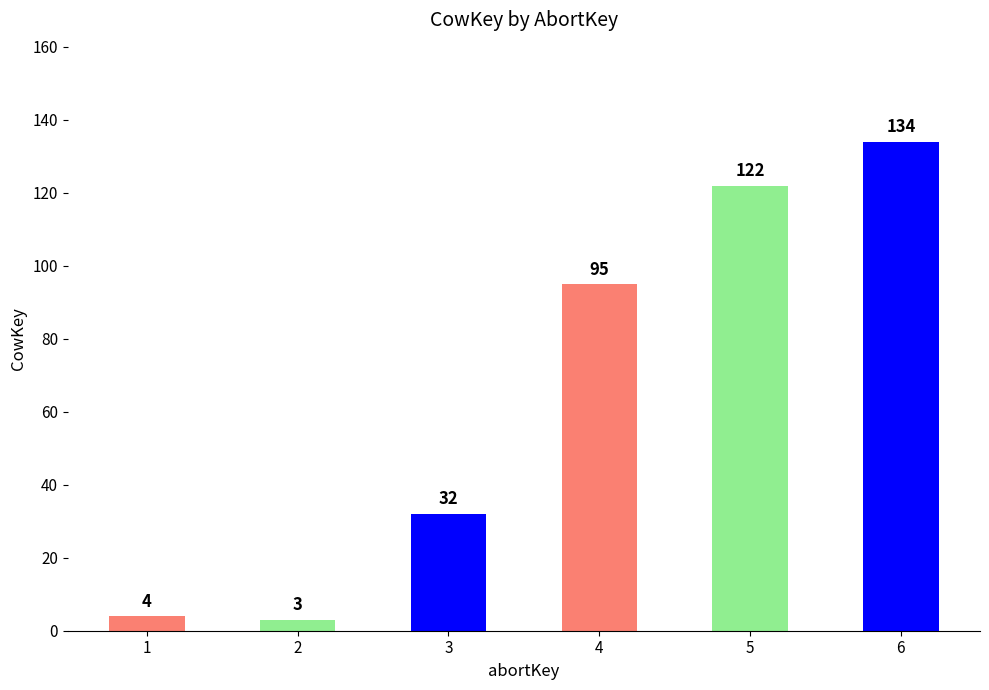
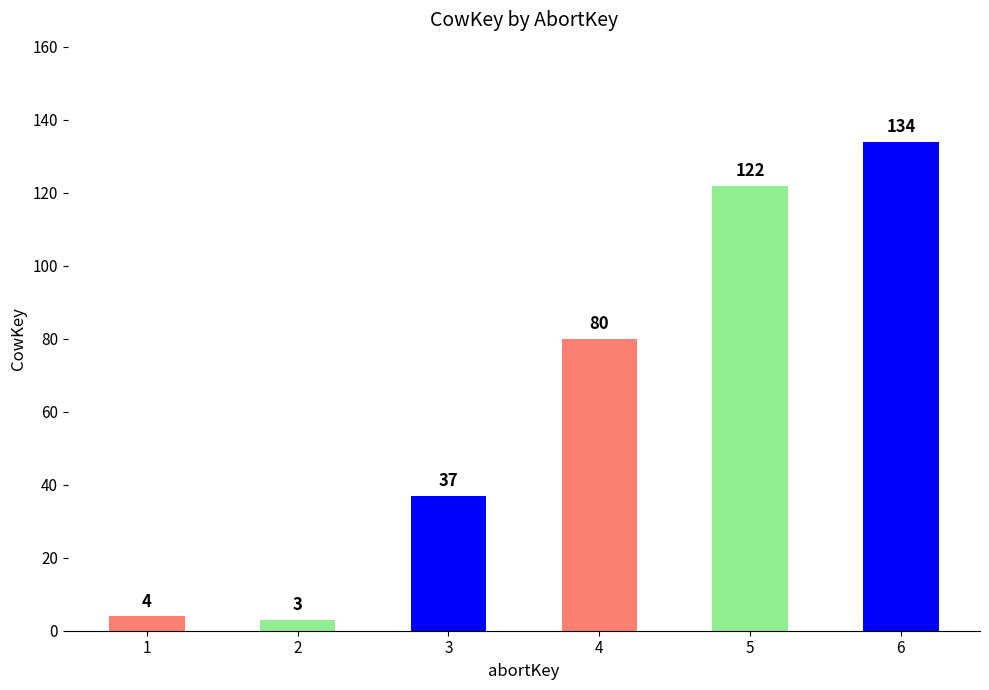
  {
    "1": 4,
    "2": 3,
-   "3": 32,
-   "4": 95,
+   "3": 37,
+   "4": 80,
    "5": 122,
    "6": 134
  }
